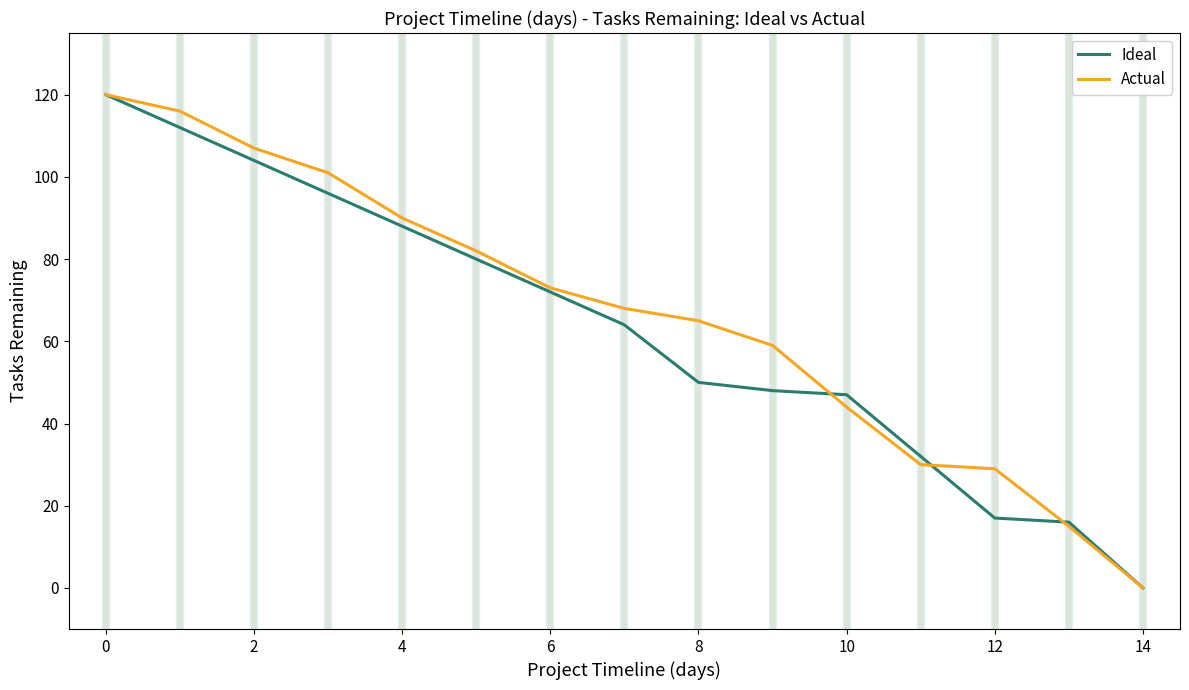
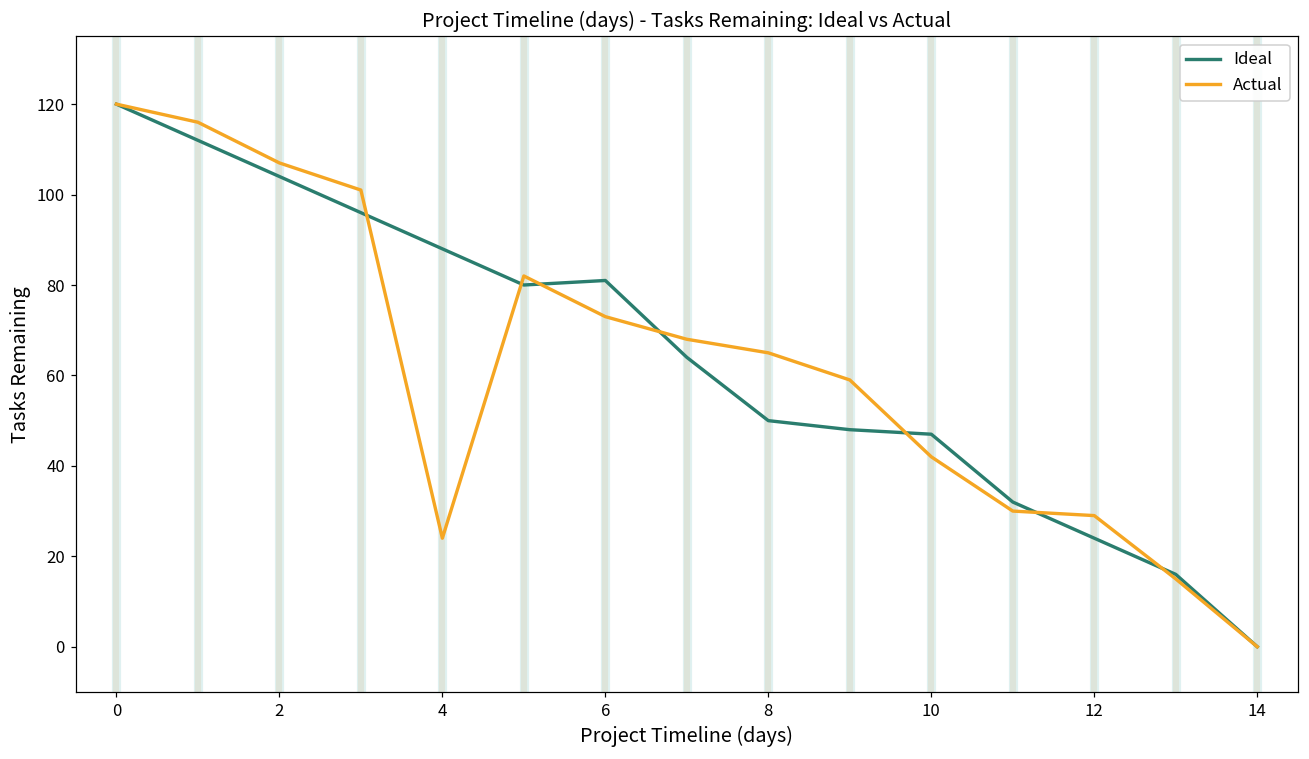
  {
    "Ideal": {
      "2": 104,
      "4": 88,
-     "6": 72,
+     "6": 81,
      "8": 50,
      "10": 47,
-     "12": 17
+     "12": 24
    },
    "Actual": {
      "2": 107,
-     "4": 90,
+     "4": 24,
      "6": 73,
      "8": 65,
-     "10": 44,
+     "10": 42,
      "12": 29
    }
  }
